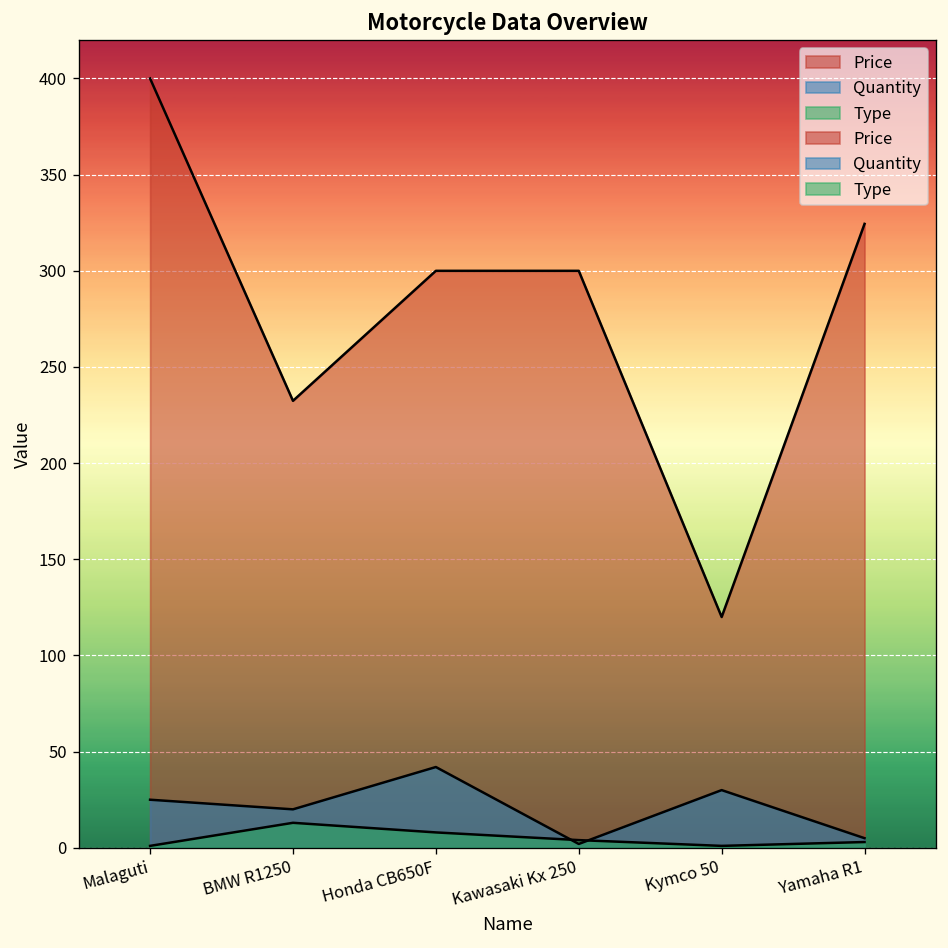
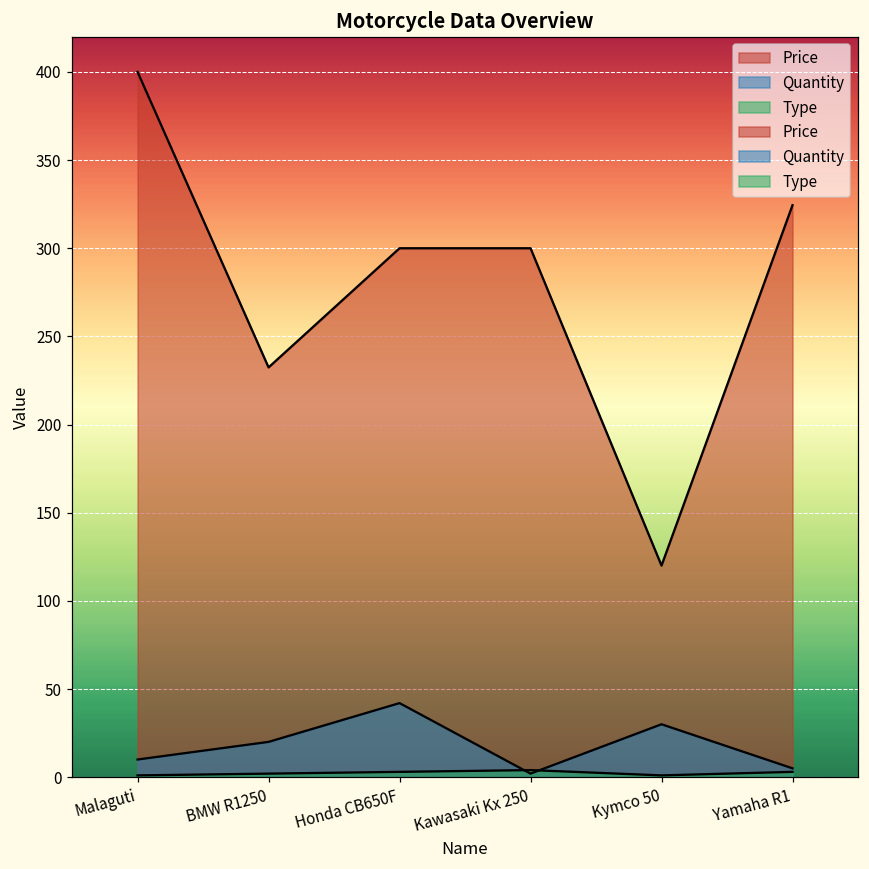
  {
    "Price": {
      "Malaguti": 400,
      "BMW R1250": 232,
      "Honda CB650F": 300,
      "Kawasaki Kx 250": 300,
      "Kymco 50": 120,
      "Yamaha R1": 324
    },
    "Quantity": {
-     "Malaguti": 25,
+     "Malaguti": 10,
      "BMW R1250": 20,
      "Honda CB650F": 42,
      "Kawasaki Kx 250": 2,
      "Kymco 50": 30,
      "Yamaha R1": 5
    },
    "Type": {
      "Malaguti": 1,
-     "BMW R1250": 13,
-     "Honda CB650F": 8,
+     "BMW R1250": 2,
+     "Honda CB650F": 3,
      "Kawasaki Kx 250": 4,
      "Kymco 50": 1,
      "Yamaha R1": 3
    }
  }
